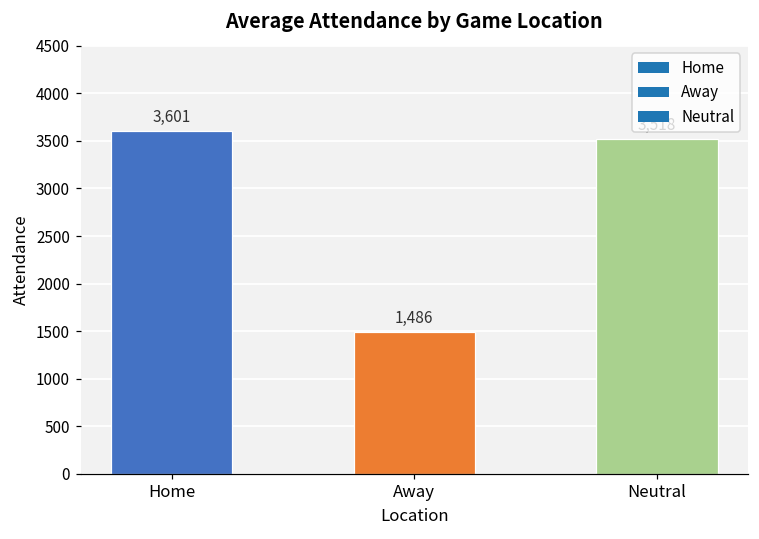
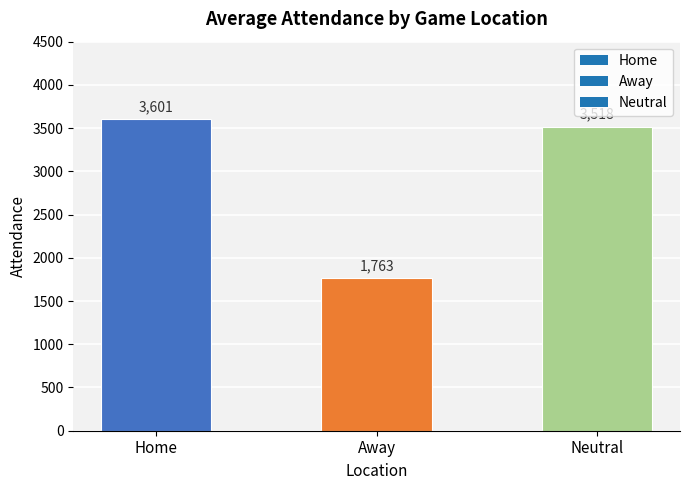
  {
    "Home": "3,601",
-   "Away": "1,486"
+   "Away": "1,763"
  }
